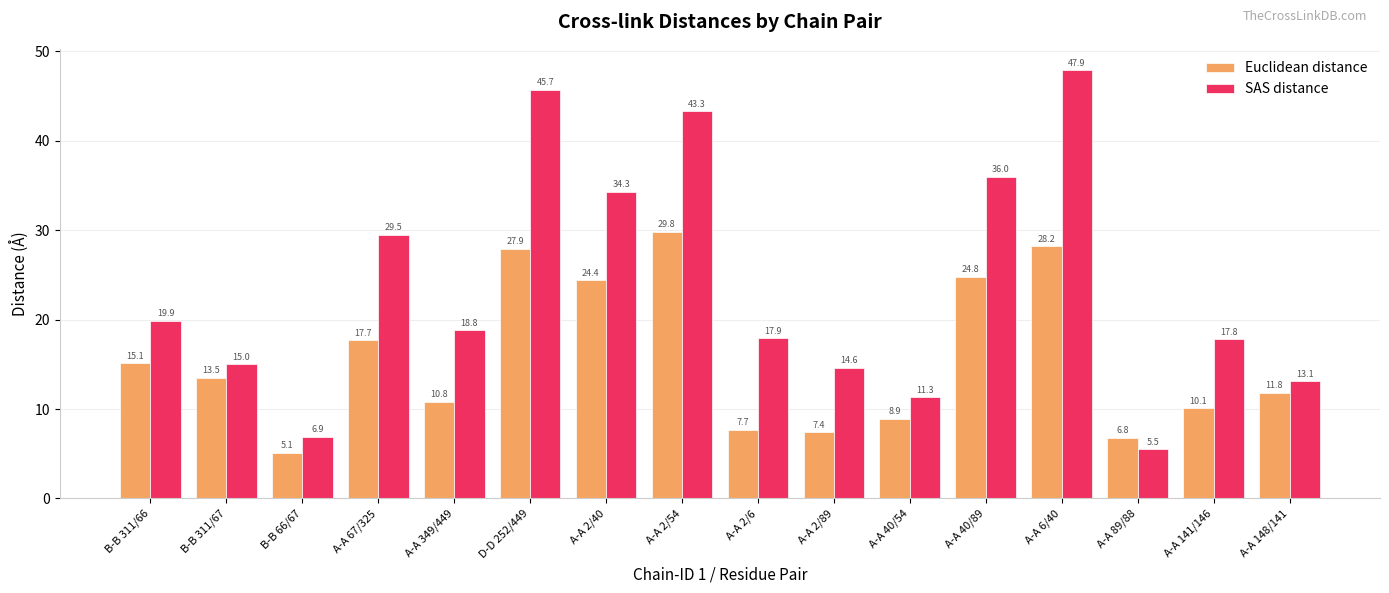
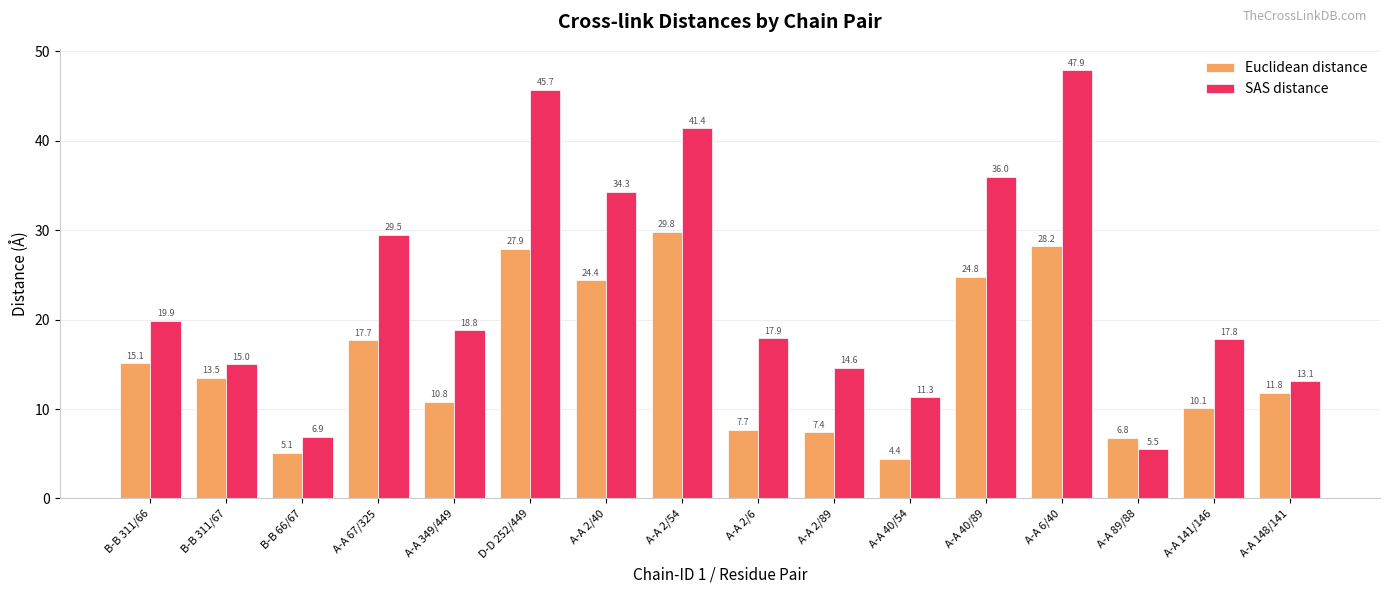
  {
    "Euclidean distance": {
      "B-B 311/66": 15.1,
      "B-B 311/67": 13.5,
      "B-B 66/67": 5.1,
      "A-A 67/325": 17.7,
      "A-A 349/449": 10.8,
      "D-D 252/449": 27.9,
      "A-A 2/40": 24.4,
      "A-A 2/54": 29.8,
      "A-A 2/6": 7.7,
      "A-A 2/89": 7.4,
-     "A-A 40/54": 8.9,
+     "A-A 40/54": 4.4,
      "A-A 40/89": 24.8,
      "A-A 6/40": 28.2,
      "A-A 89/88": 6.8,
      "A-A 141/146": 10.1,
      "A-A 148/141": 11.8
    },
    "SAS distance": {
      "B-B 311/66": 19.9,
      "B-B 311/67": 15.0,
      "B-B 66/67": 6.9,
      "A-A 67/325": 29.5,
      "A-A 349/449": 18.8,
      "D-D 252/449": 45.7,
      "A-A 2/40": 34.3,
-     "A-A 2/54": 43.3,
+     "A-A 2/54": 41.4,
      "A-A 2/6": 17.9,
      "A-A 2/89": 14.6,
      "A-A 40/54": 11.3,
      "A-A 40/89": 36.0,
      "A-A 6/40": 47.9,
      "A-A 89/88": 5.5,
      "A-A 141/146": 17.8,
      "A-A 148/141": 13.1
    }
  }
